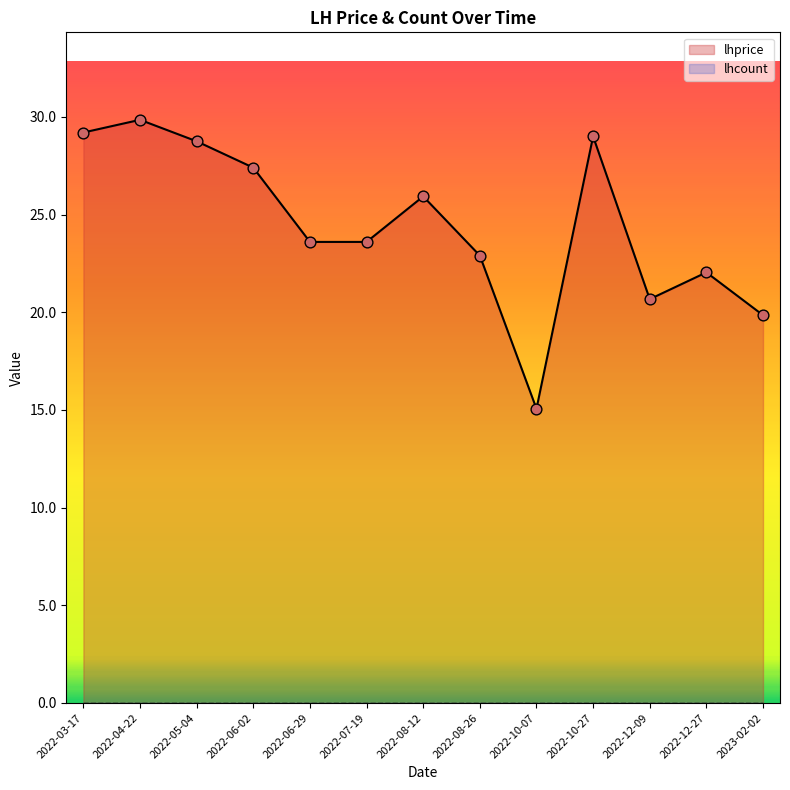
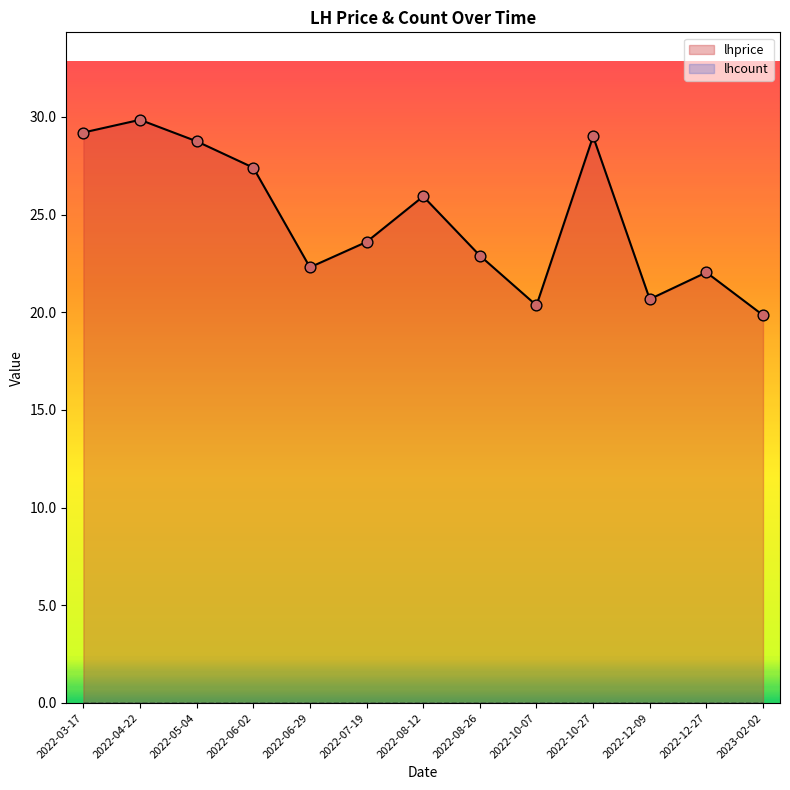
  {
    "lhprice": {
      "2022-03-17": 29.2,
      "2022-04-22": 29.9,
      "2022-05-04": 28.8,
      "2022-06-02": 27.4,
-     "2022-06-29": 23.6,
+     "2022-06-29": 22.3,
      "2022-07-19": 23.6,
      "2022-08-12": 25.9,
      "2022-08-26": 22.9,
-     "2022-10-07": 15.1,
+     "2022-10-07": 20.4,
      "2022-10-27": 29.0,
      "2022-12-09": 20.7,
      "2022-12-27": 22.0,
      "2023-02-02": 19.9
    },
    "lhcount": {
      "2022-03-17": 0.0,
      "2022-04-22": 0.0,
      "2022-05-04": 0.0,
      "2022-06-02": 0.0,
      "2022-06-29": 0.0,
      "2022-07-19": 0.0,
      "2022-08-12": 0.0,
      "2022-08-26": 0.0,
      "2022-10-07": 0.0,
      "2022-10-27": 0.0,
      "2022-12-09": 0.0,
      "2022-12-27": 0.0,
      "2023-02-02": 0.0
    }
  }
